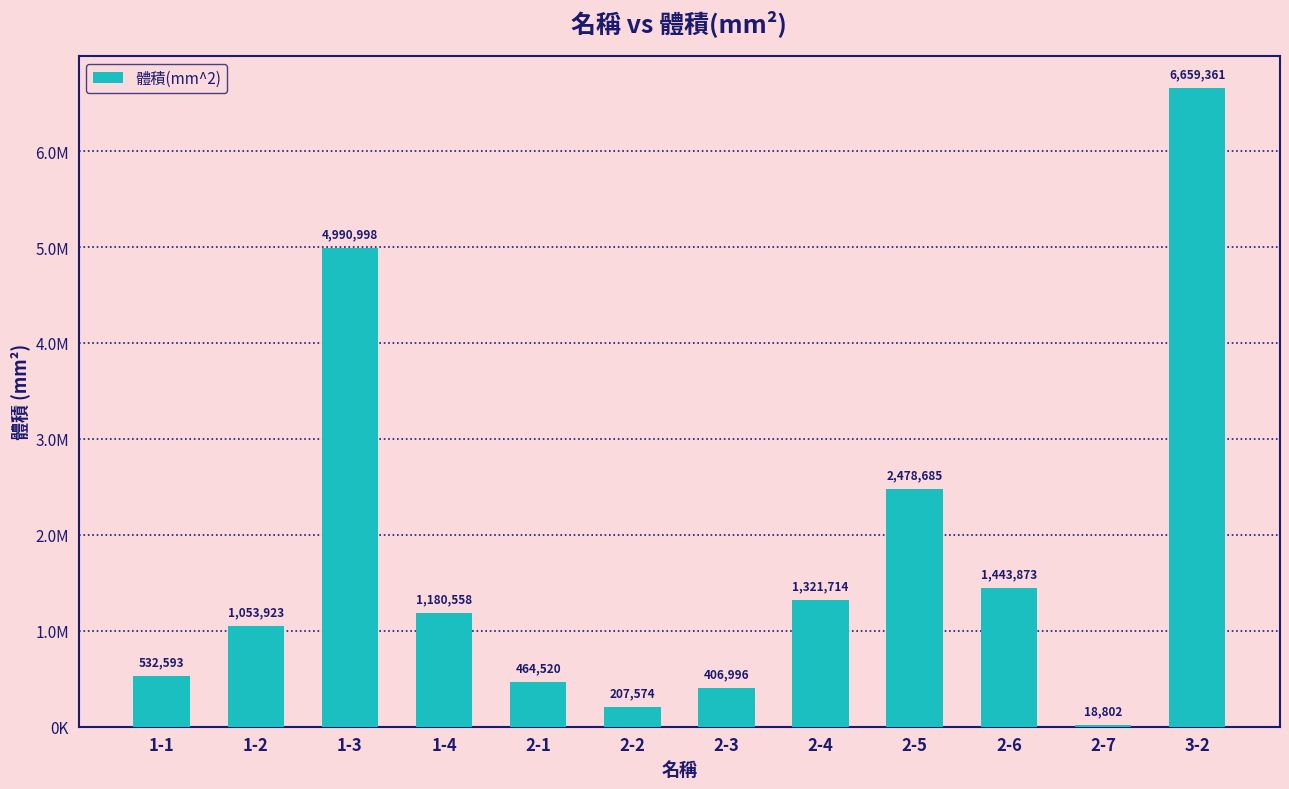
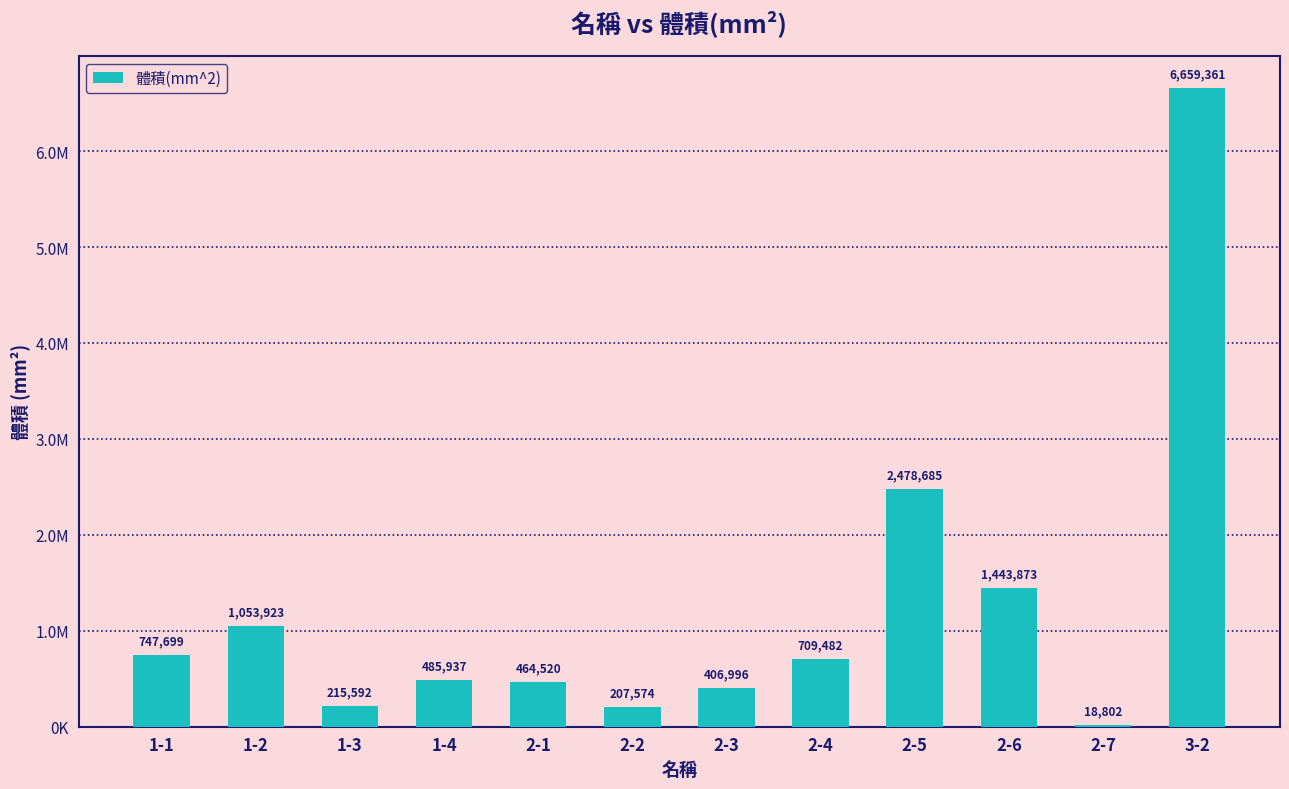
  {
-   "1-1": "532,593",
+   "1-1": "747,699",
    "1-2": "1,053,923",
-   "1-3": "4,990,998",
-   "1-4": "1,180,558",
+   "1-3": "215,592",
+   "1-4": "485,937",
    "2-1": "464,520",
    "2-2": "207,574",
    "2-3": "406,996",
-   "2-4": "1,321,714",
+   "2-4": "709,482",
    "2-5": "2,478,685",
    "2-6": "1,443,873",
    "2-7": "18,802",
    "3-2": "6,659,361"
  }
